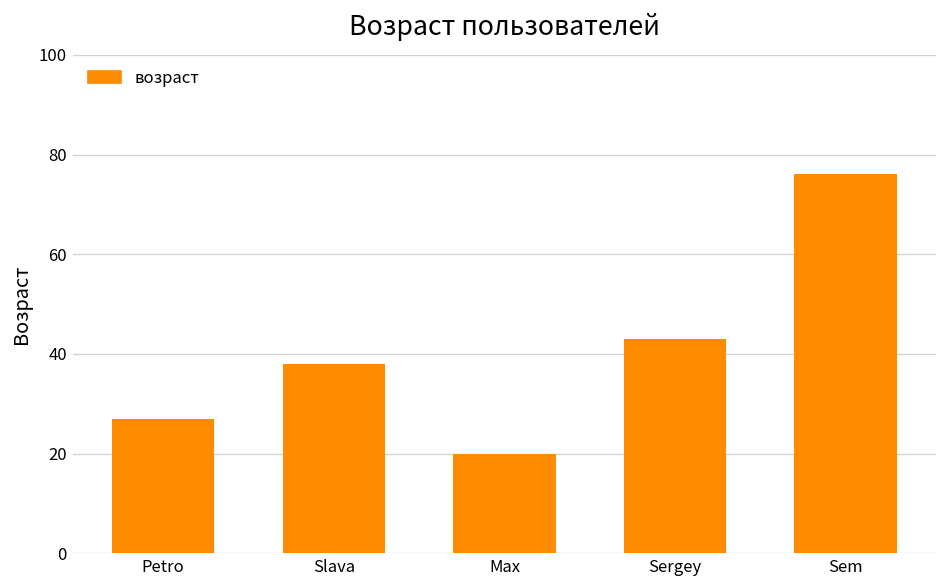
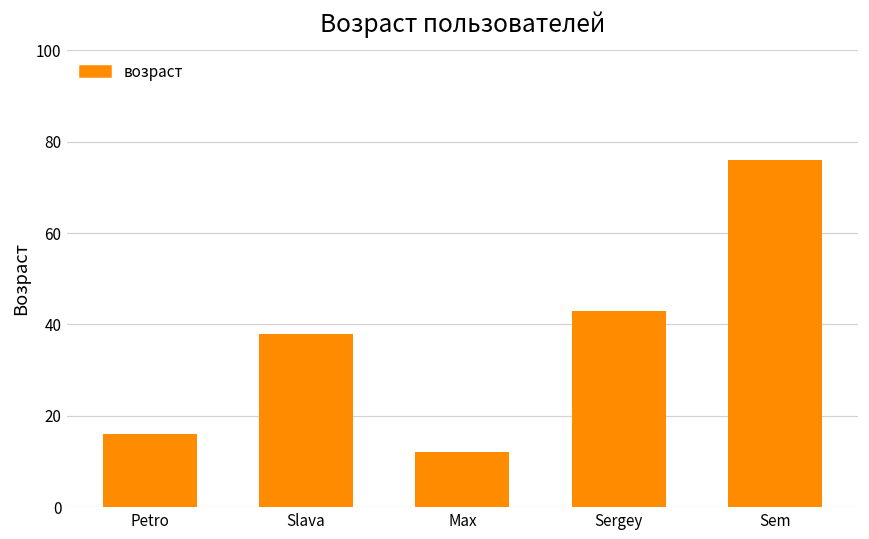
  {
-   "Petro": 27,
+   "Petro": 16,
    "Slava": 38,
-   "Max": 20,
+   "Max": 12,
    "Sergey": 43,
    "Sem": 76
  }
